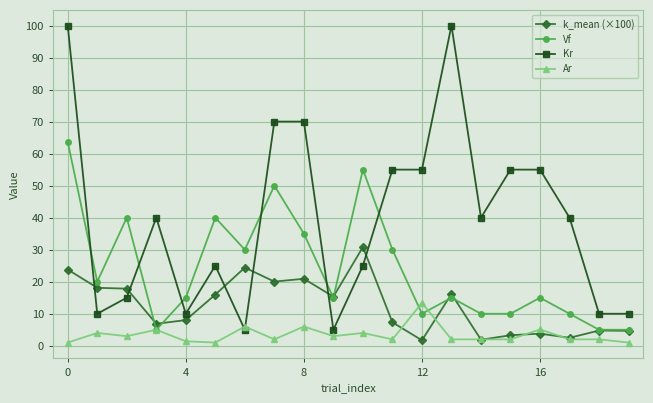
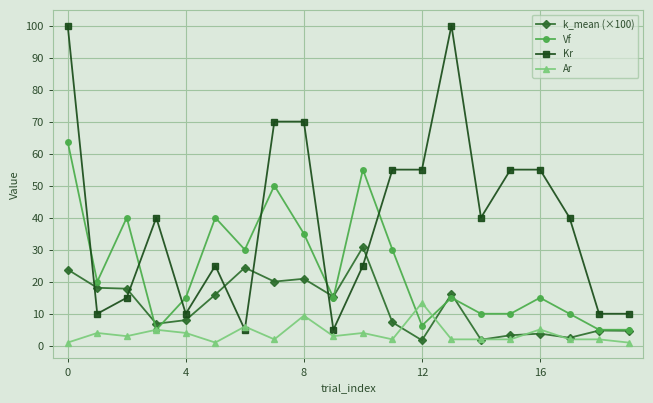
  {
    "Vf": {
      "0": 64,
      "4": 15,
      "8": 35,
-     "12": 10,
+     "12": 6,
      "16": 15
    },
    "Ar": {
      "0": 1,
-     "4": 1,
-     "8": 6,
+     "4": 4,
+     "8": 9,
      "12": 13,
      "16": 5
    }
  }
